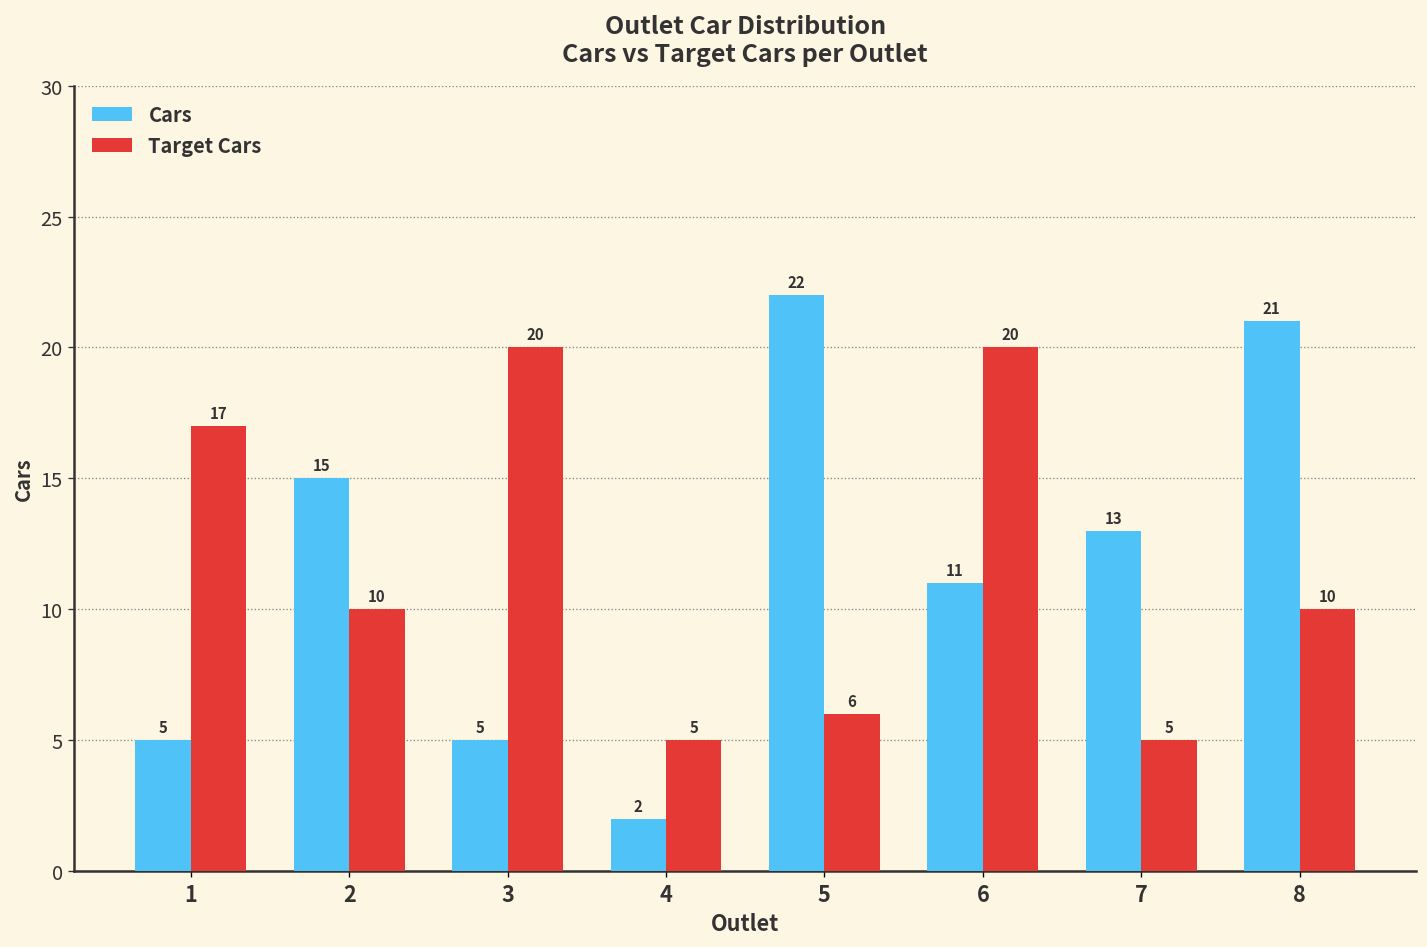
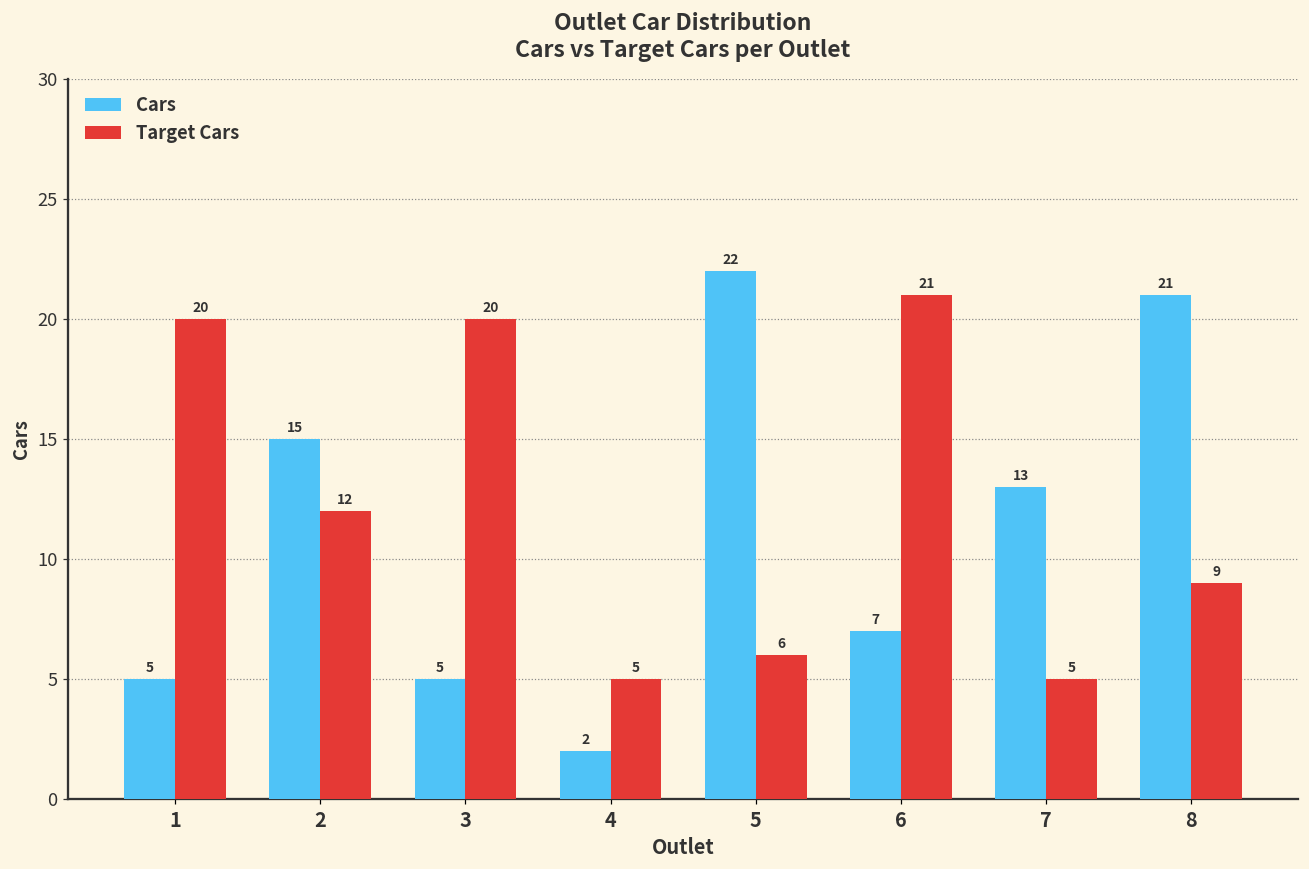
  {
    "Cars": {
      "1": 5,
      "2": 15,
      "3": 5,
      "4": 2,
      "5": 22,
-     "6": 11,
+     "6": 7,
      "7": 13,
      "8": 21
    },
    "Target Cars": {
-     "1": 17,
-     "2": 10,
+     "1": 20,
+     "2": 12,
      "3": 20,
      "4": 5,
      "5": 6,
-     "6": 20,
+     "6": 21,
      "7": 5,
-     "8": 10
+     "8": 9
    }
  }
